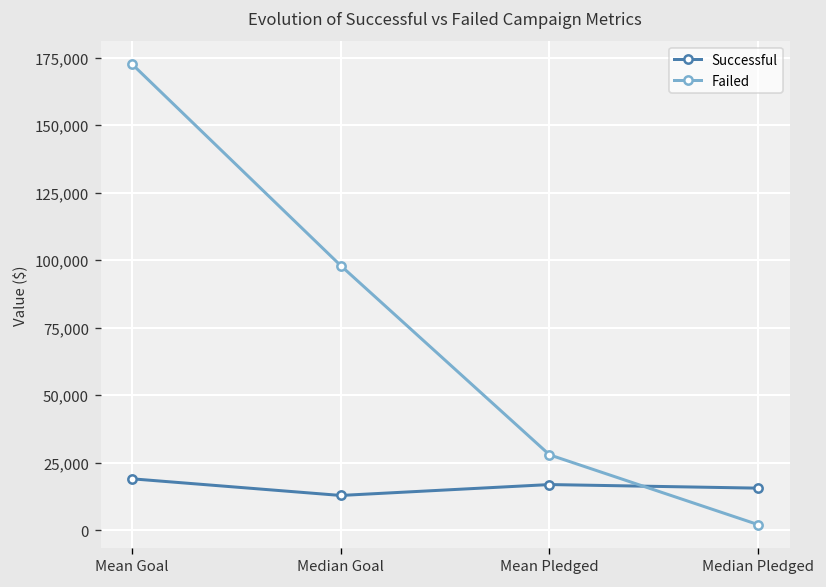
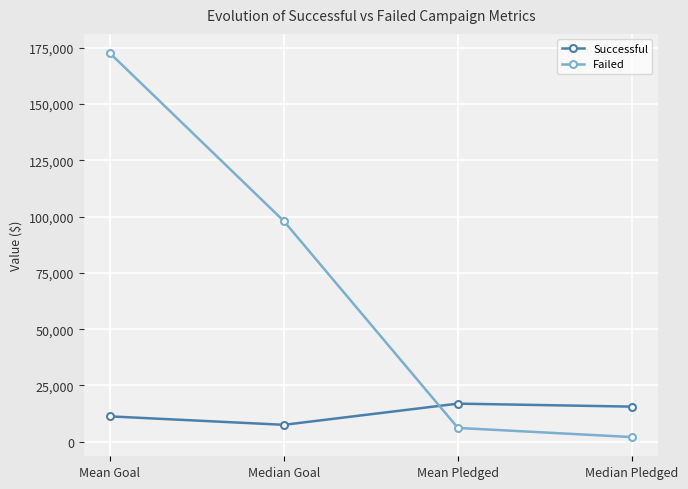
  {
    "Successful": {
-     "Mean Goal": "19,000",
-     "Median Goal": "13,000",
+     "Mean Goal": "11,000",
+     "Median Goal": "8,000",
      "Mean Pledged": "17,000",
      "Median Pledged": "16,000"
    },
    "Failed": {
      "Mean Goal": "173,000",
      "Median Goal": "98,000",
-     "Mean Pledged": "28,000",
+     "Mean Pledged": "6,000",
      "Median Pledged": "2,000"
    }
  }
